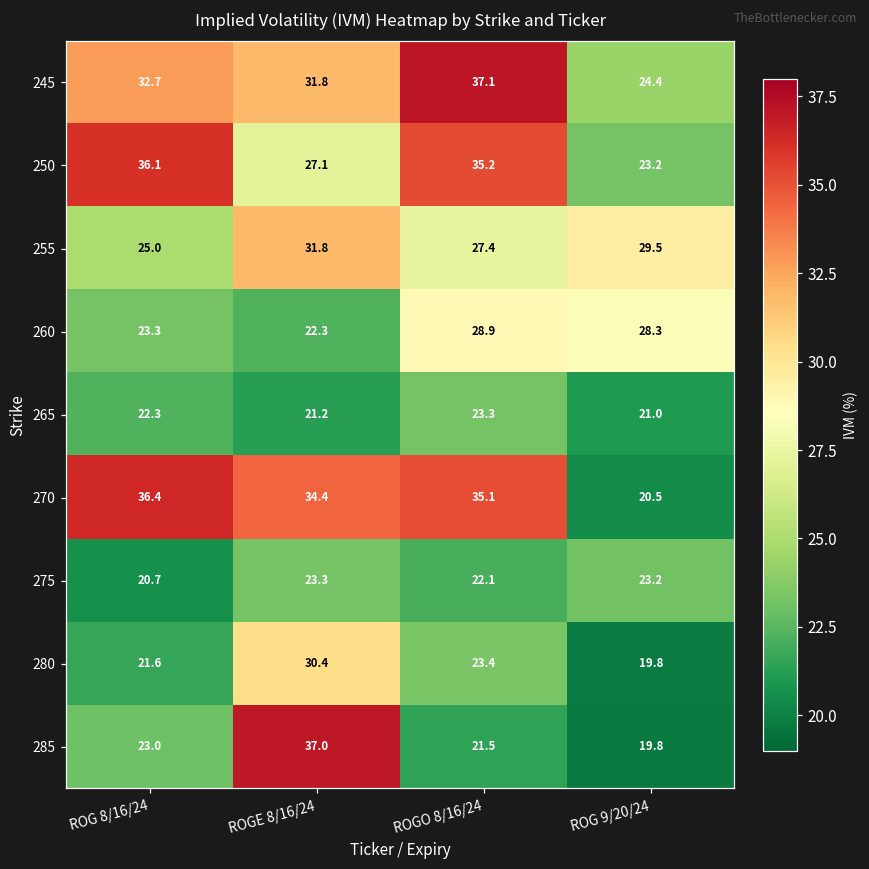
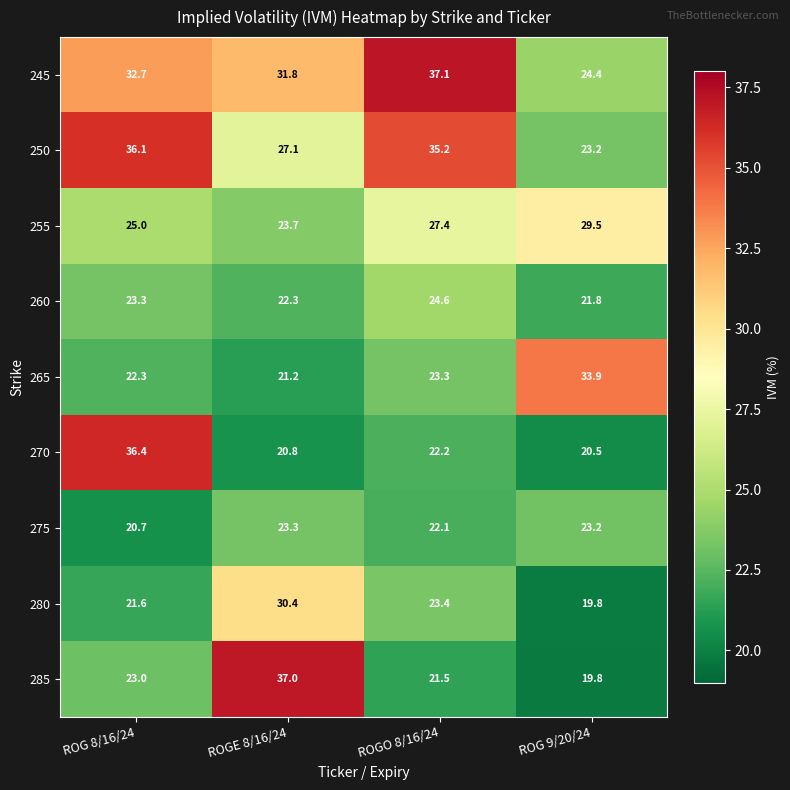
  {
    "245": {
      "ROG 8/16/24": 32.7,
      "ROGE 8/16/24": 31.8,
      "ROGO 8/16/24": 37.1,
      "ROG 9/20/24": 24.4
    },
    "250": {
      "ROG 8/16/24": 36.1,
      "ROGE 8/16/24": 27.1,
      "ROGO 8/16/24": 35.2,
      "ROG 9/20/24": 23.2
    },
    "255": {
      "ROG 8/16/24": 25.0,
-     "ROGE 8/16/24": 31.8,
+     "ROGE 8/16/24": 23.7,
      "ROGO 8/16/24": 27.4,
      "ROG 9/20/24": 29.5
    },
    "260": {
      "ROG 8/16/24": 23.3,
      "ROGE 8/16/24": 22.3,
-     "ROGO 8/16/24": 28.9,
-     "ROG 9/20/24": 28.3
+     "ROGO 8/16/24": 24.6,
+     "ROG 9/20/24": 21.8
    },
    "265": {
      "ROG 8/16/24": 22.3,
      "ROGE 8/16/24": 21.2,
      "ROGO 8/16/24": 23.3,
-     "ROG 9/20/24": 21.0
+     "ROG 9/20/24": 33.9
    },
    "270": {
      "ROG 8/16/24": 36.4,
-     "ROGE 8/16/24": 34.4,
-     "ROGO 8/16/24": 35.1,
+     "ROGE 8/16/24": 20.8,
+     "ROGO 8/16/24": 22.2,
      "ROG 9/20/24": 20.5
    },
    "275": {
      "ROG 8/16/24": 20.7,
      "ROGE 8/16/24": 23.3,
      "ROGO 8/16/24": 22.1,
      "ROG 9/20/24": 23.2
    },
    "280": {
      "ROG 8/16/24": 21.6,
      "ROGE 8/16/24": 30.4,
      "ROGO 8/16/24": 23.4,
      "ROG 9/20/24": 19.8
    },
    "285": {
      "ROG 8/16/24": 23.0,
      "ROGE 8/16/24": 37.0,
      "ROGO 8/16/24": 21.5,
      "ROG 9/20/24": 19.8
    }
  }
